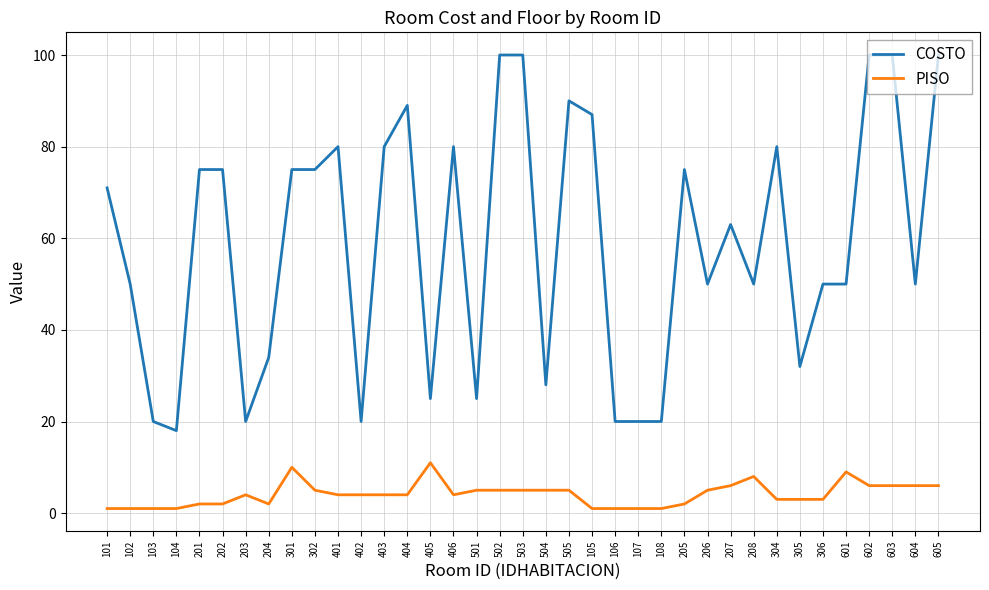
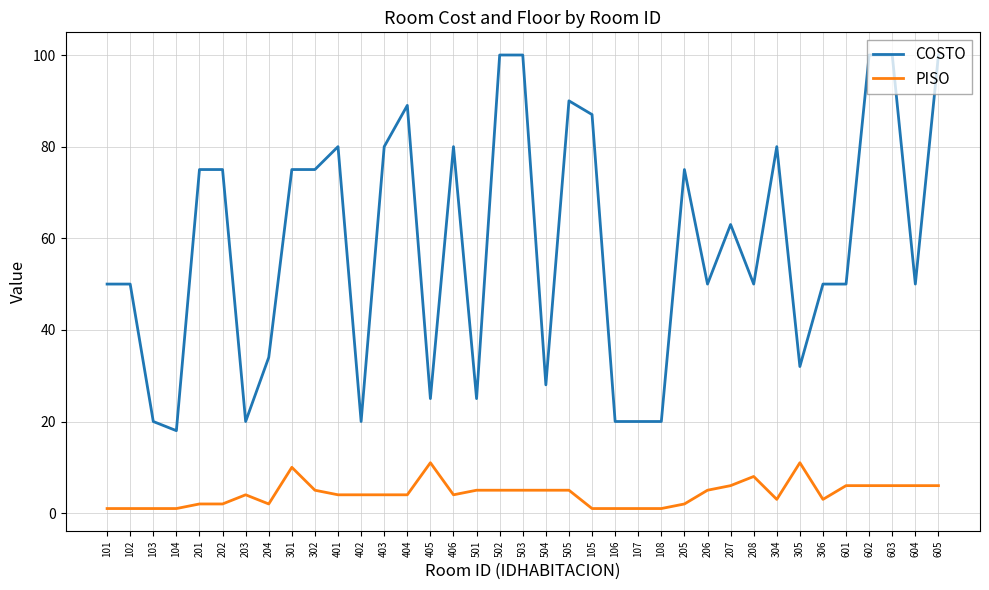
  {
    "COSTO": {
-     "101": 71,
+     "101": 50,
      "102": 50,
      "103": 20,
      "104": 18,
      "201": 75,
      "202": 75,
      "203": 20,
      "204": 34,
      "301": 75,
      "302": 75,
      "401": 80,
      "402": 20,
      "403": 80,
      "404": 89,
      "405": 25,
      "406": 80,
      "501": 25,
      "502": 100,
      "503": 100,
      "504": 28,
      "505": 90,
      "105": 87,
      "106": 20,
      "107": 20,
      "108": 20,
      "205": 75,
      "206": 50,
      "207": 63,
      "208": 50,
      "304": 80,
      "305": 32,
      "306": 50,
      "601": 50,
      "604": 50
    },
    "PISO": {
      "101": 1,
      "102": 1,
      "103": 1,
      "104": 1,
      "201": 2,
      "202": 2,
      "203": 4,
      "204": 2,
      "301": 10,
      "302": 5,
      "401": 4,
      "402": 4,
      "403": 4,
      "404": 4,
      "405": 11,
      "406": 4,
      "501": 5,
      "502": 5,
      "503": 5,
      "504": 5,
      "505": 5,
      "105": 1,
      "106": 1,
      "107": 1,
      "108": 1,
      "205": 2,
      "206": 5,
      "207": 6,
      "208": 8,
      "304": 3,
-     "305": 3,
+     "305": 11,
      "306": 3,
-     "601": 9,
+     "601": 6,
      "602": 6,
      "603": 6,
      "604": 6,
      "605": 6
    }
  }
